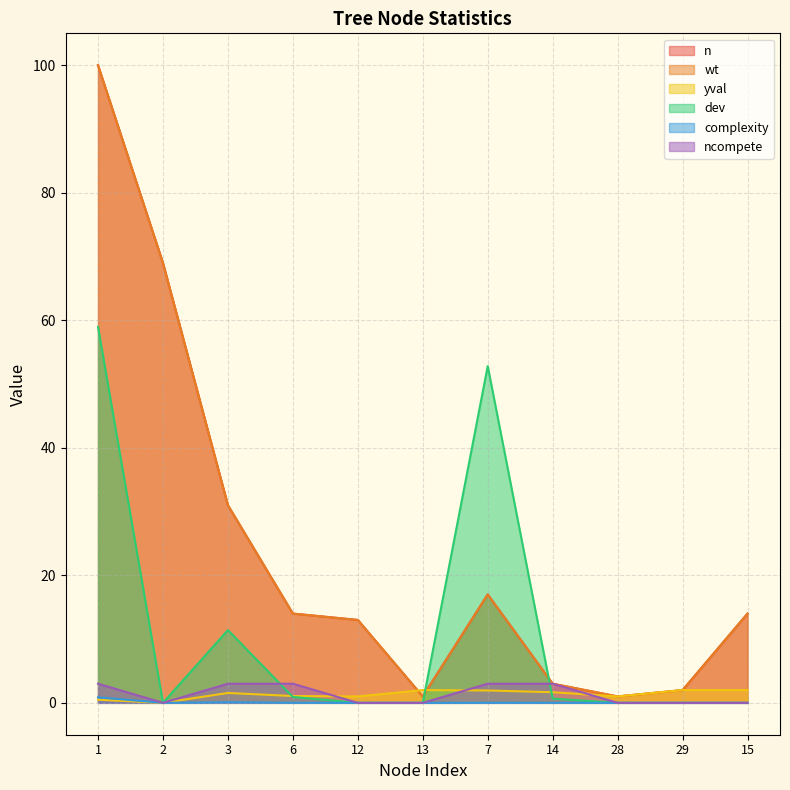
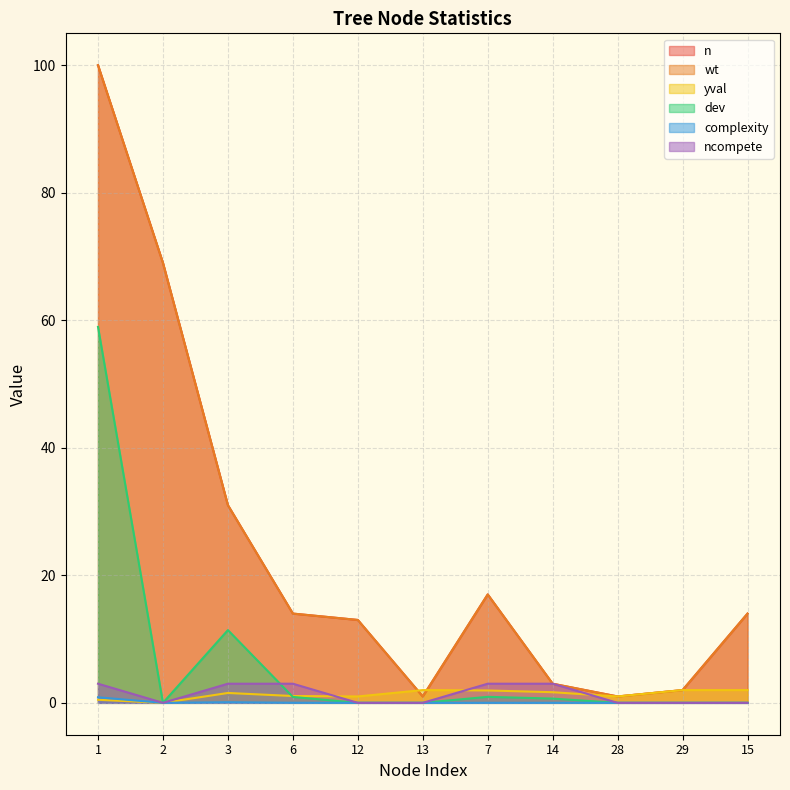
  {
    "dev": {
      "1": 59,
      "3": 11,
-     "7": 53,
+     "7": 1,
      "14": 1
    },
    "complexity": {
      "3": 0,
      "6": 0,
      "7": 0,
      "14": 0
    },
    "ncompete": {
      "1": 3,
      "3": 3,
      "6": 3,
      "7": 3
    }
  }
